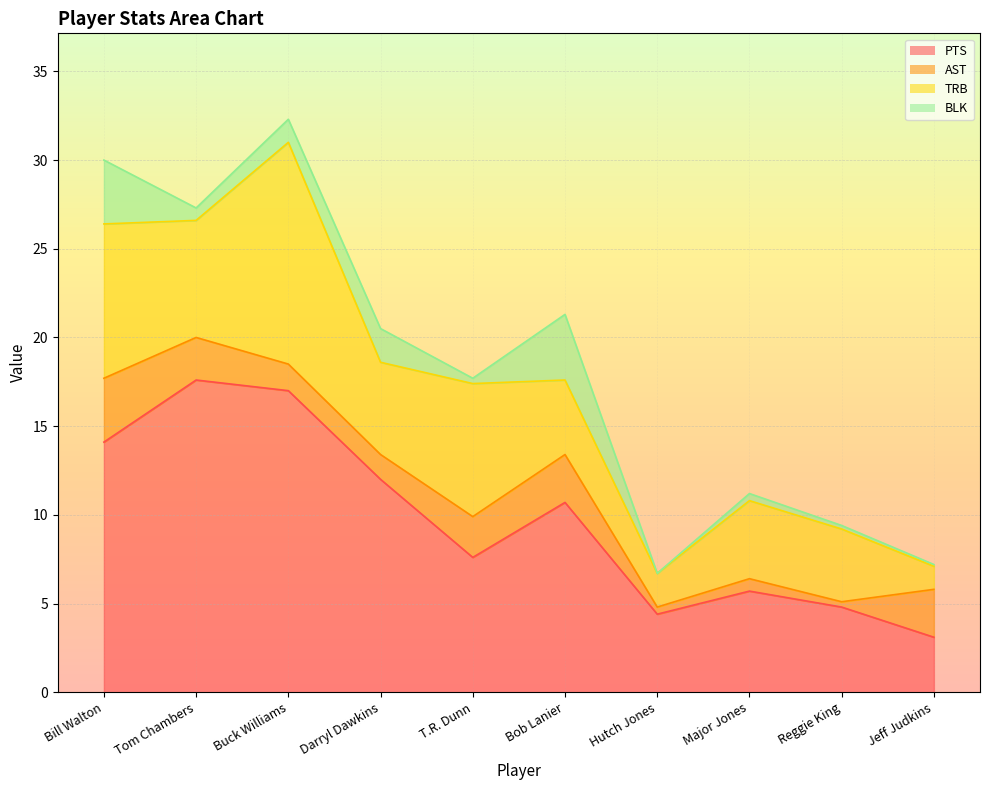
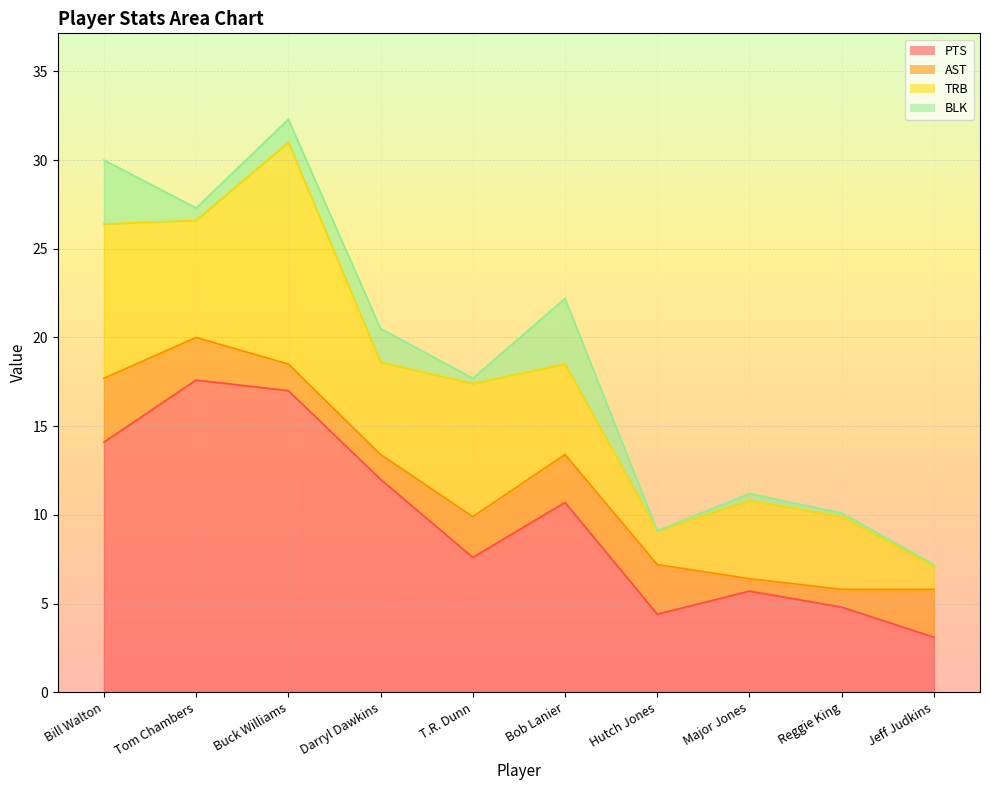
  {
    "PTS": {
      "Bill Walton": 14.1,
      "Tom Chambers": 17.6,
      "Buck Williams": 17.0,
      "Darryl Dawkins": 12.0,
      "T.R. Dunn": 7.6,
      "Bob Lanier": 10.7,
      "Hutch Jones": 4.4,
      "Major Jones": 5.7,
      "Reggie King": 4.8,
      "Jeff Judkins": 3.1
    },
    "AST": {
      "Bill Walton": 3.6,
      "Tom Chambers": 2.4,
      "Buck Williams": 1.5,
      "Darryl Dawkins": 1.4,
      "T.R. Dunn": 2.3,
      "Bob Lanier": 2.7,
-     "Hutch Jones": 0.4,
+     "Hutch Jones": 2.8,
      "Major Jones": 0.7,
-     "Reggie King": 0.3,
+     "Reggie King": 1.0,
      "Jeff Judkins": 2.7
    },
    "TRB": {
      "Bill Walton": 8.7,
      "Tom Chambers": 6.6,
      "Buck Williams": 12.5,
      "Darryl Dawkins": 5.2,
      "T.R. Dunn": 7.5,
-     "Bob Lanier": 4.2,
+     "Bob Lanier": 5.1,
      "Major Jones": 4.4,
      "Reggie King": 4.1
    },
    "BLK": {
      "Bill Walton": 3.6,
      "Tom Chambers": 0.7,
      "Buck Williams": 1.3,
      "Darryl Dawkins": 1.9,
      "T.R. Dunn": 0.3,
      "Bob Lanier": 3.7,
      "Major Jones": 0.4,
      "Reggie King": 0.2
    }
  }
